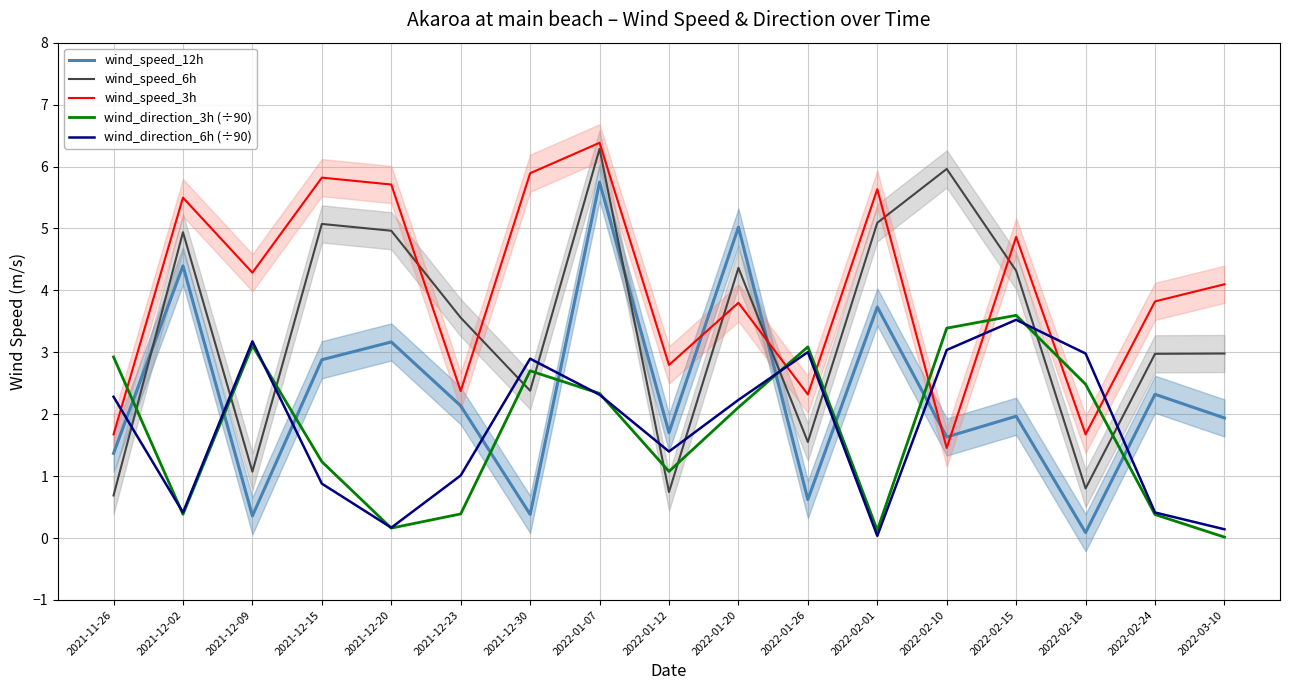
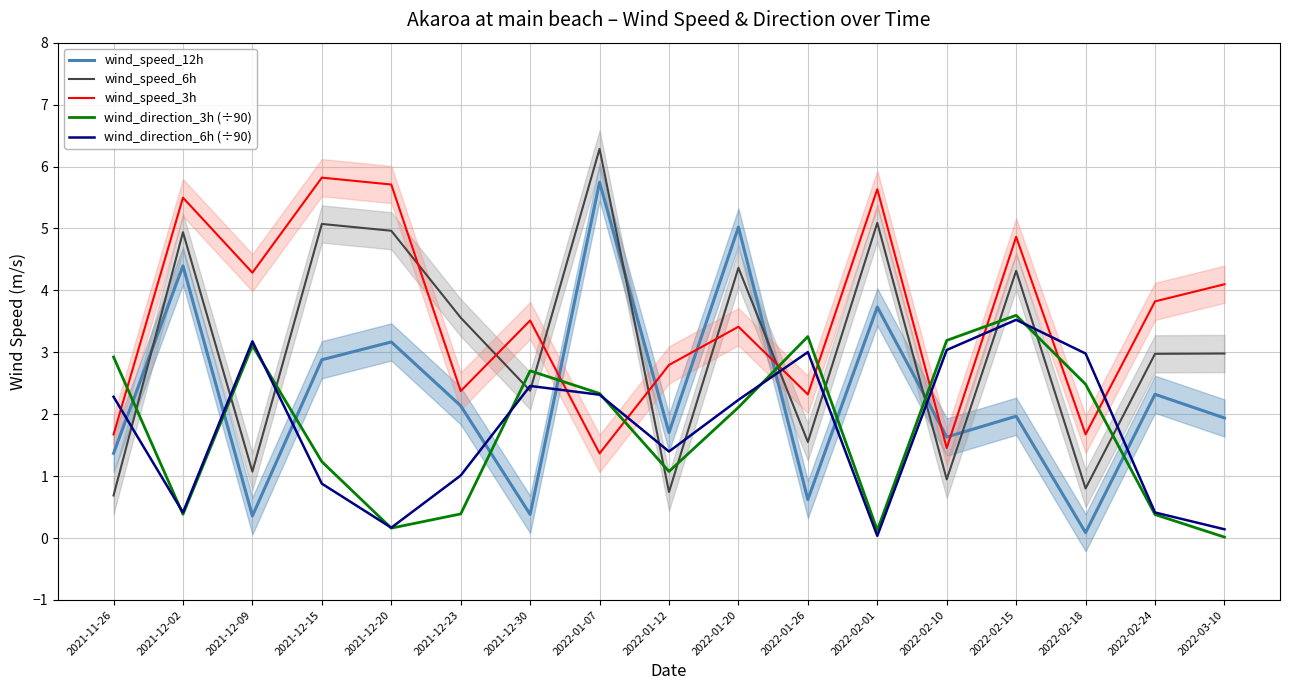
  {
    "wind_speed_6h": {
      "2021-11-26": 0.7,
      "2021-12-02": 4.9,
      "2021-12-09": 1.1,
      "2021-12-15": 5.1,
      "2021-12-20": 5.0,
      "2021-12-23": 3.6,
      "2021-12-30": 2.4,
      "2022-01-07": 6.3,
      "2022-01-12": 0.7,
      "2022-01-20": 4.4,
      "2022-01-26": 1.6,
      "2022-02-01": 5.1,
-     "2022-02-10": 6.0,
+     "2022-02-10": 0.9,
      "2022-02-15": 4.3,
      "2022-02-18": 0.8,
      "2022-02-24": 3.0,
      "2022-03-10": 3.0
    },
    "wind_speed_3h": {
      "2021-12-02": 5.5,
      "2021-12-09": 4.3,
      "2021-12-15": 5.8,
      "2021-12-20": 5.7,
      "2021-12-23": 2.4,
-     "2021-12-30": 5.9,
-     "2022-01-07": 6.4,
+     "2021-12-30": 3.5,
+     "2022-01-07": 1.4,
      "2022-01-12": 2.8,
-     "2022-01-20": 3.8,
+     "2022-01-20": 3.4,
      "2022-01-26": 2.3,
      "2022-02-01": 5.6,
      "2022-02-10": 1.5,
      "2022-02-15": 4.9,
      "2022-02-18": 1.7,
      "2022-02-24": 3.8,
      "2022-03-10": 4.1
    },
    "wind_direction_3h (÷90)": {
      "2021-11-26": 2.9,
      "2021-12-09": 3.1,
      "2021-12-15": 1.2,
      "2021-12-23": 0.4,
      "2022-01-20": 2.1,
-     "2022-01-26": 3.1,
+     "2022-01-26": 3.3,
      "2022-02-01": 0.1,
-     "2022-02-10": 3.4,
+     "2022-02-10": 3.2,
      "2022-02-15": 3.6,
      "2022-02-18": 2.5,
      "2022-03-10": 0.0
    },
    "wind_direction_6h (÷90)": {
      "2021-11-26": 2.3,
      "2021-12-09": 3.2,
      "2021-12-15": 0.9,
      "2021-12-23": 1.0,
-     "2021-12-30": 2.9,
+     "2021-12-30": 2.5,
      "2022-01-12": 1.4,
      "2022-01-20": 2.2,
      "2022-01-26": 3.0,
      "2022-02-01": 0.0,
      "2022-02-10": 3.0,
      "2022-02-15": 3.5,
      "2022-02-18": 3.0,
      "2022-03-10": 0.1
    }
  }
